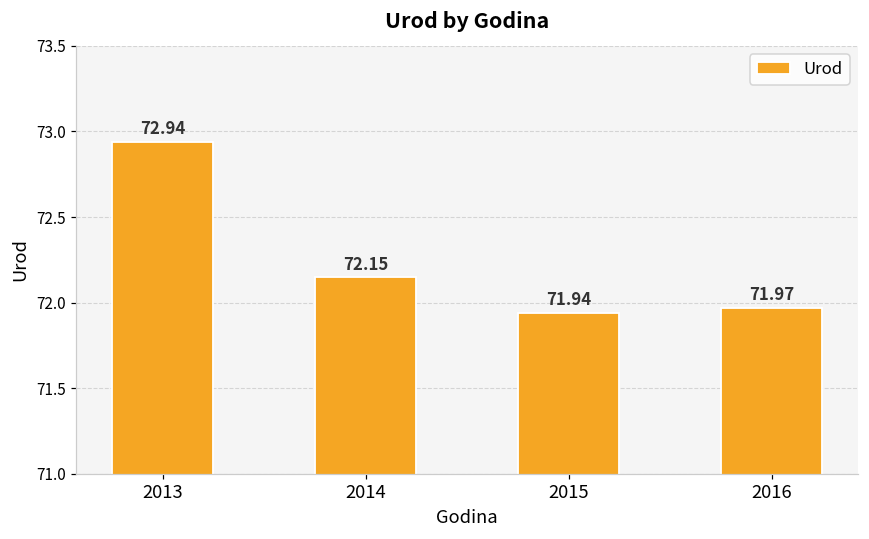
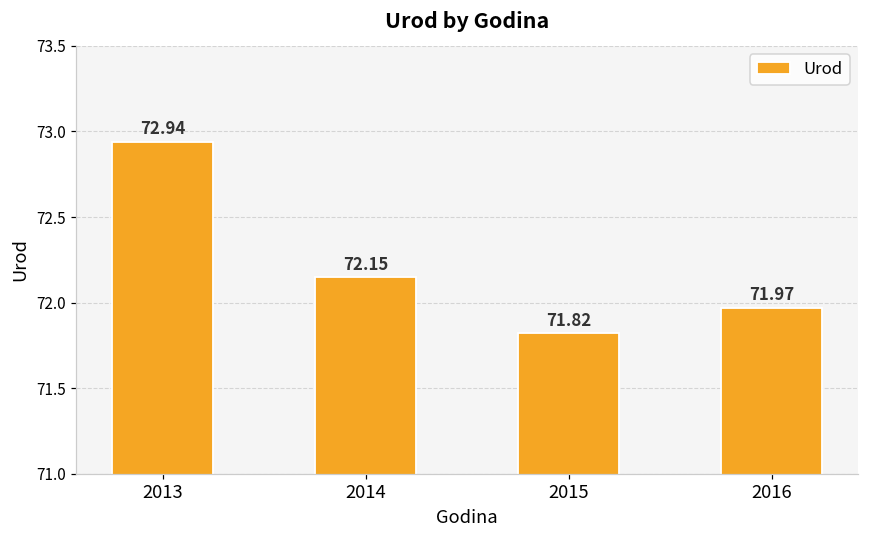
  {
    "2013": 72.94,
    "2014": 72.15,
-   "2015": 71.94,
+   "2015": 71.82,
    "2016": 71.97
  }
